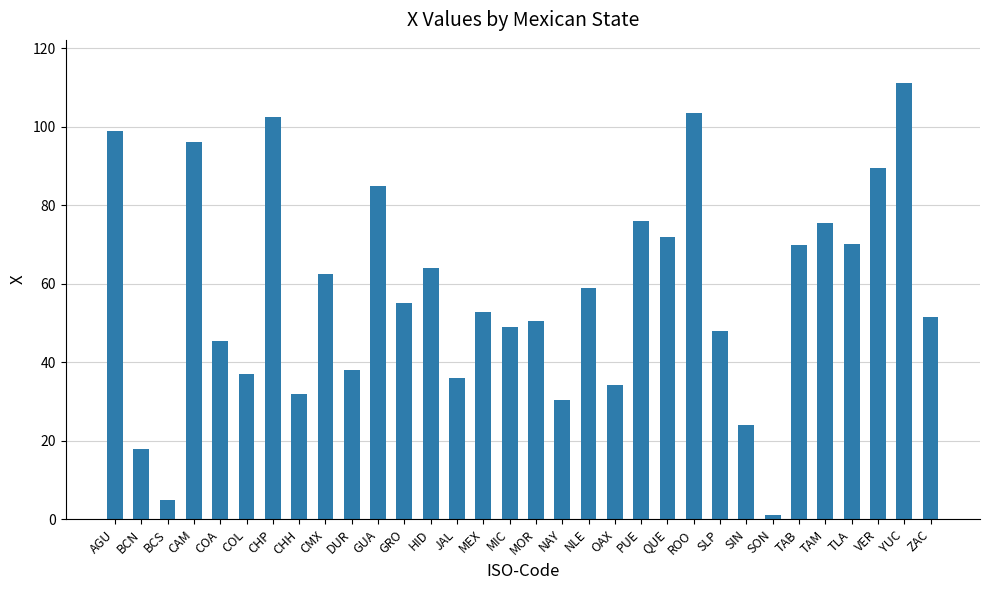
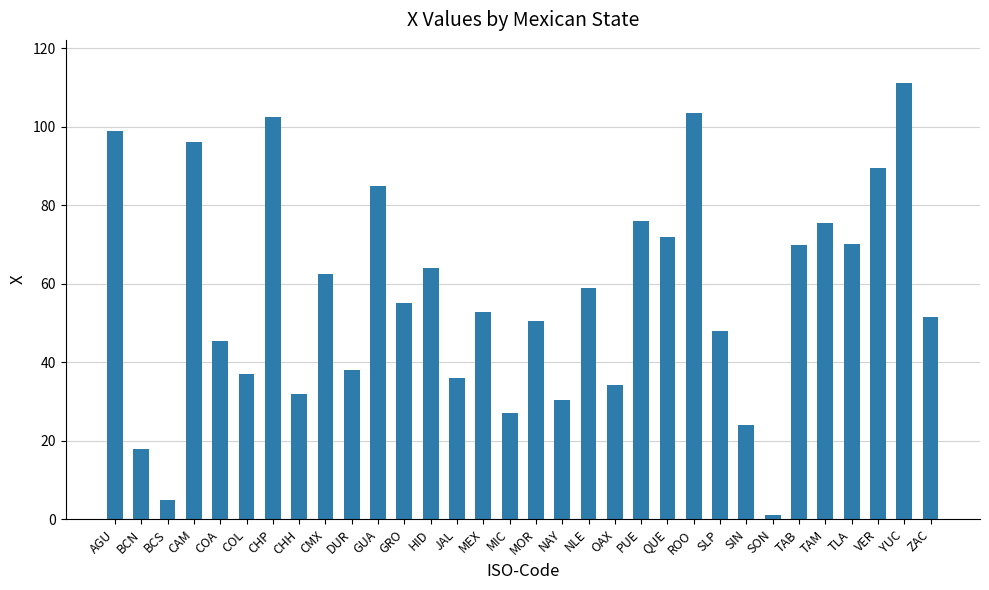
  {
    "AGU": 99,
    "BCN": 18,
    "BCS": 5,
    "CAM": 96,
    "COA": 46,
    "COL": 37,
    "CHP": 103,
    "CHH": 32,
    "CMX": 63,
    "DUR": 38,
    "GUA": 85,
    "GRO": 55,
    "HID": 64,
    "JAL": 36,
    "MEX": 53,
-   "MIC": 49,
+   "MIC": 27,
    "MOR": 51,
    "NAY": 31,
    "NLE": 59,
    "OAX": 34,
    "PUE": 76,
    "QUE": 72,
    "ROO": 104,
    "SLP": 48,
    "SIN": 24,
    "SON": 1,
    "TAB": 70,
    "TAM": 75,
    "TLA": 70,
    "VER": 90,
    "YUC": 111,
    "ZAC": 52
  }
